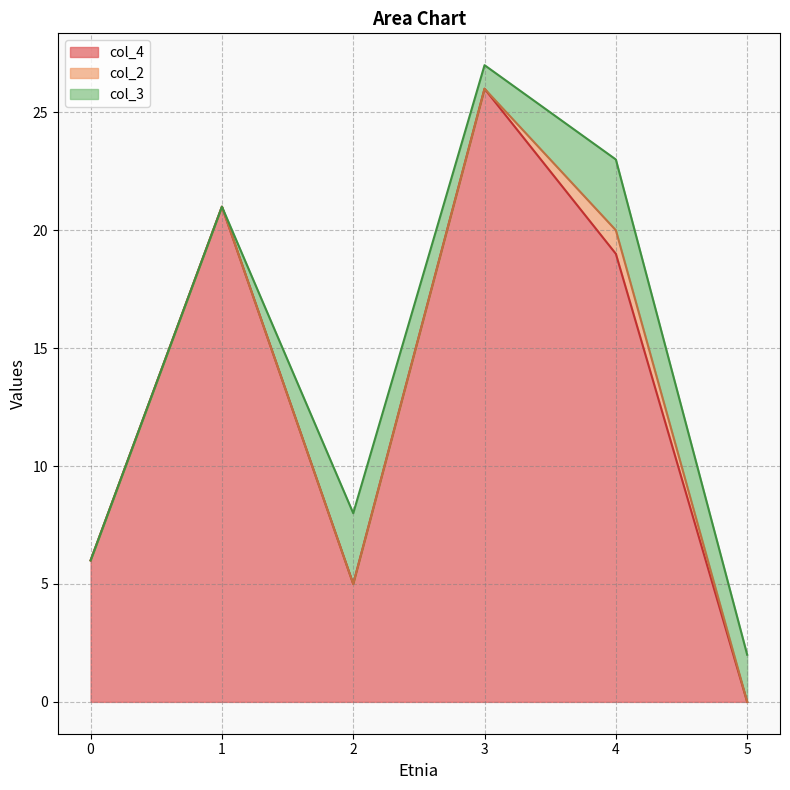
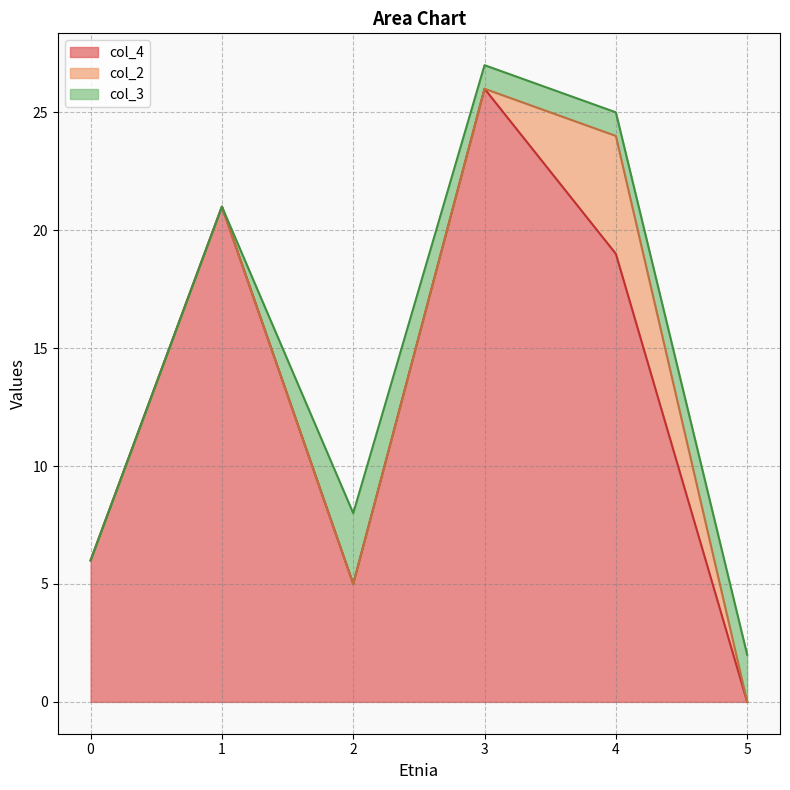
  {
    "col_4": {
      "4": 19
    },
    "col_2": {
-     "4": 1
+     "4": 5
    },
    "col_3": {
      "2": 3,
      "3": 1,
-     "4": 3,
+     "4": 1,
      "5": 2
    }
  }
